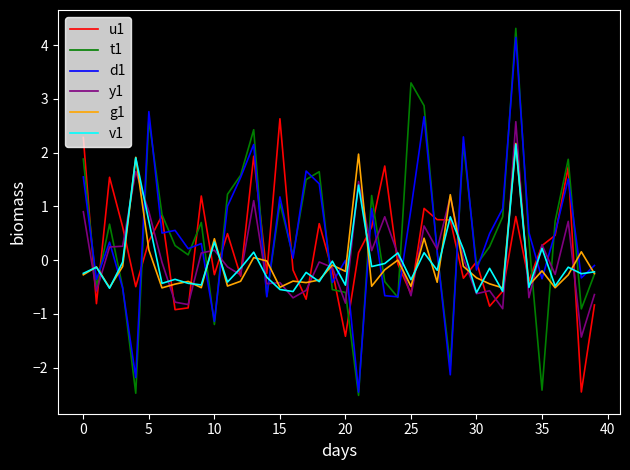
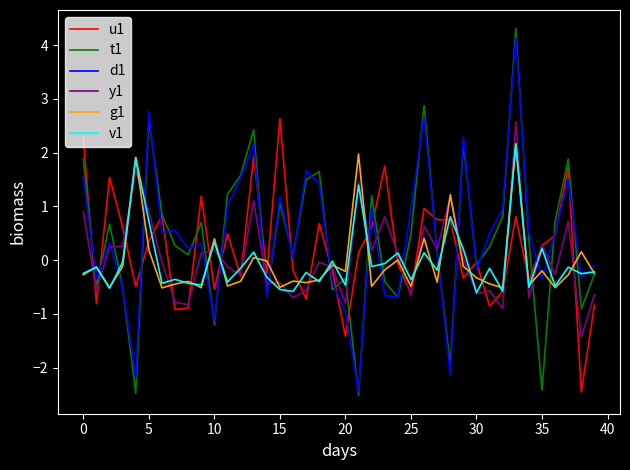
  {
    "u1": {
      "5": 0.4,
-     "10": -0.3,
+     "10": -0.5,
      "15": 2.6,
      "20": -1.4,
      "30": 0.0
    },
    "t1": {
      "0": 1.9,
      "5": 2.6,
      "10": -1.2,
      "15": 1.1,
-     "20": -0.6,
-     "25": 3.3,
+     "20": -0.3,
+     "25": 0.5,
      "30": -0.1,
      "35": -2.4
    },
    "d1": {
      "0": 1.5,
      "5": 2.8,
      "10": -1.1,
      "15": 1.2,
-     "20": 0.0,
+     "20": -1.0,
      "25": 1.0,
      "30": -0.2,
      "35": -0.3
    },
    "y1": {
      "0": 0.9,
      "5": 0.9,
      "10": 0.2,
      "15": -0.4,
      "20": -0.8
    },
    "g1": {
      "5": 0.2,
      "10": 0.4,
      "20": -0.2,
      "25": -0.5,
      "30": -0.3,
      "35": -0.2
    },
    "v1": {
      "5": 0.7,
      "10": 0.3,
      "20": -0.5,
      "25": -0.4,
      "35": 0.2
    }
  }
